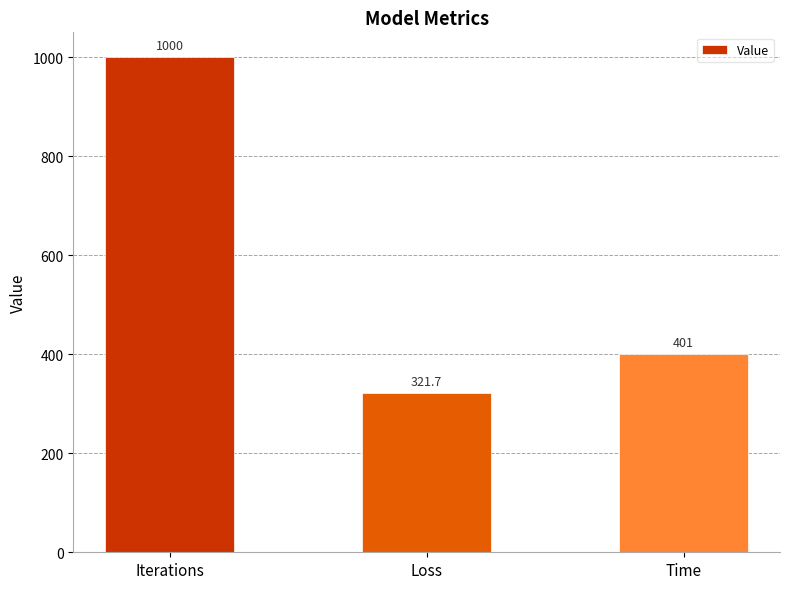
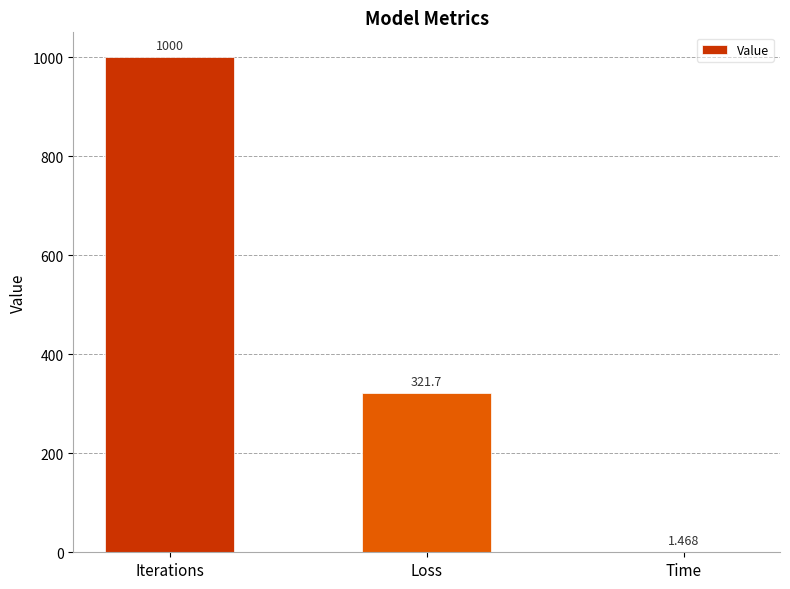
  {
    "Iterations": 1000,
    "Loss": 321.7,
-   "Time": 401
+   "Time": 1.468
  }
